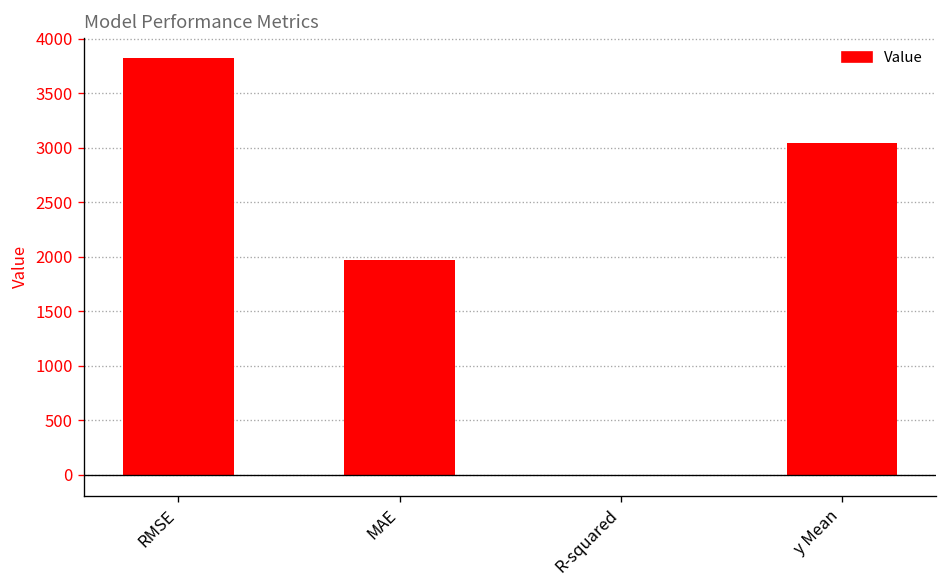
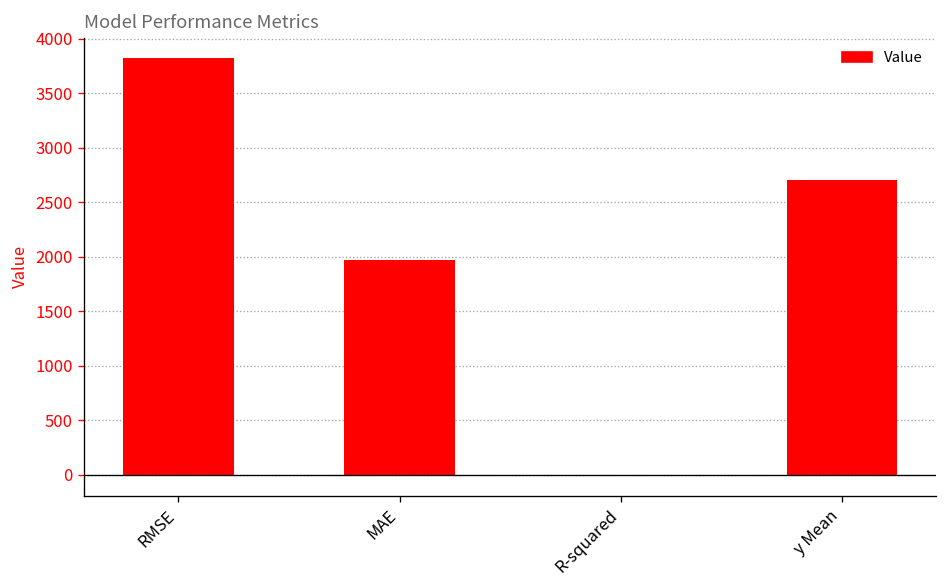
  {
    "RMSE": 3800,
    "MAE": 2000,
-   "y Mean": 3000
+   "y Mean": 2700
  }
